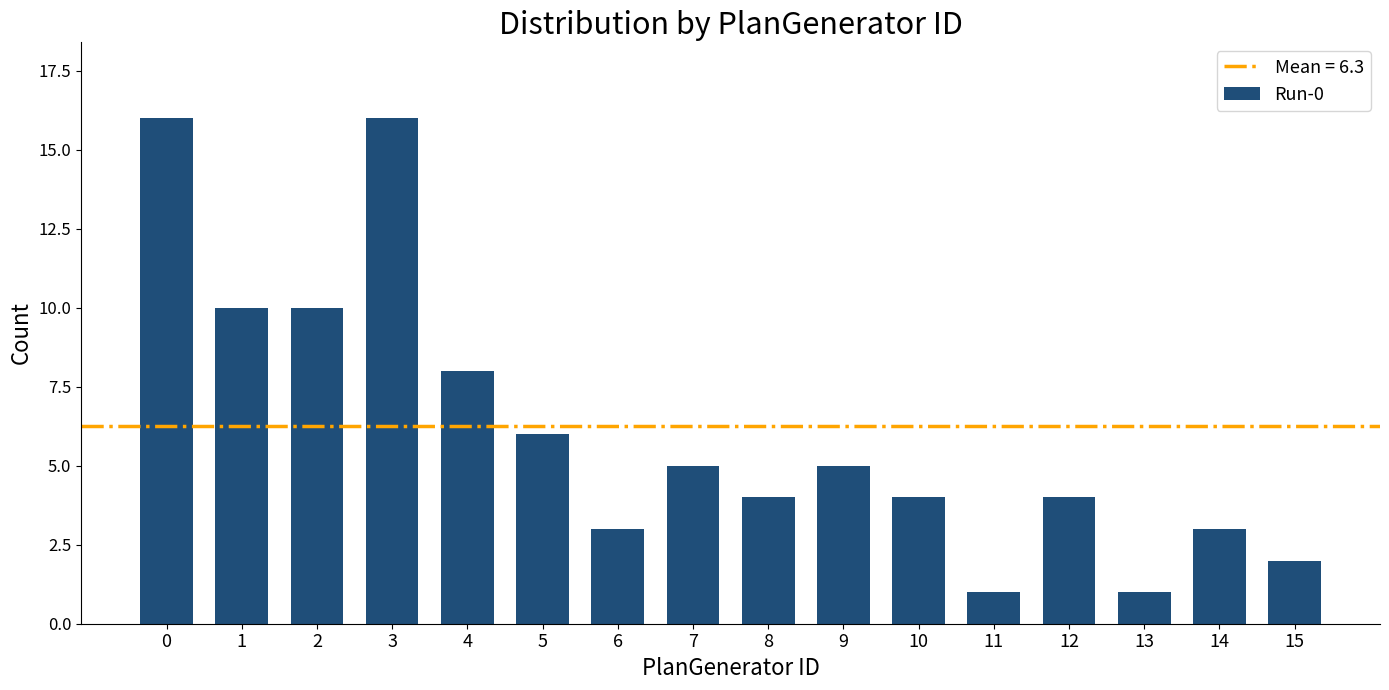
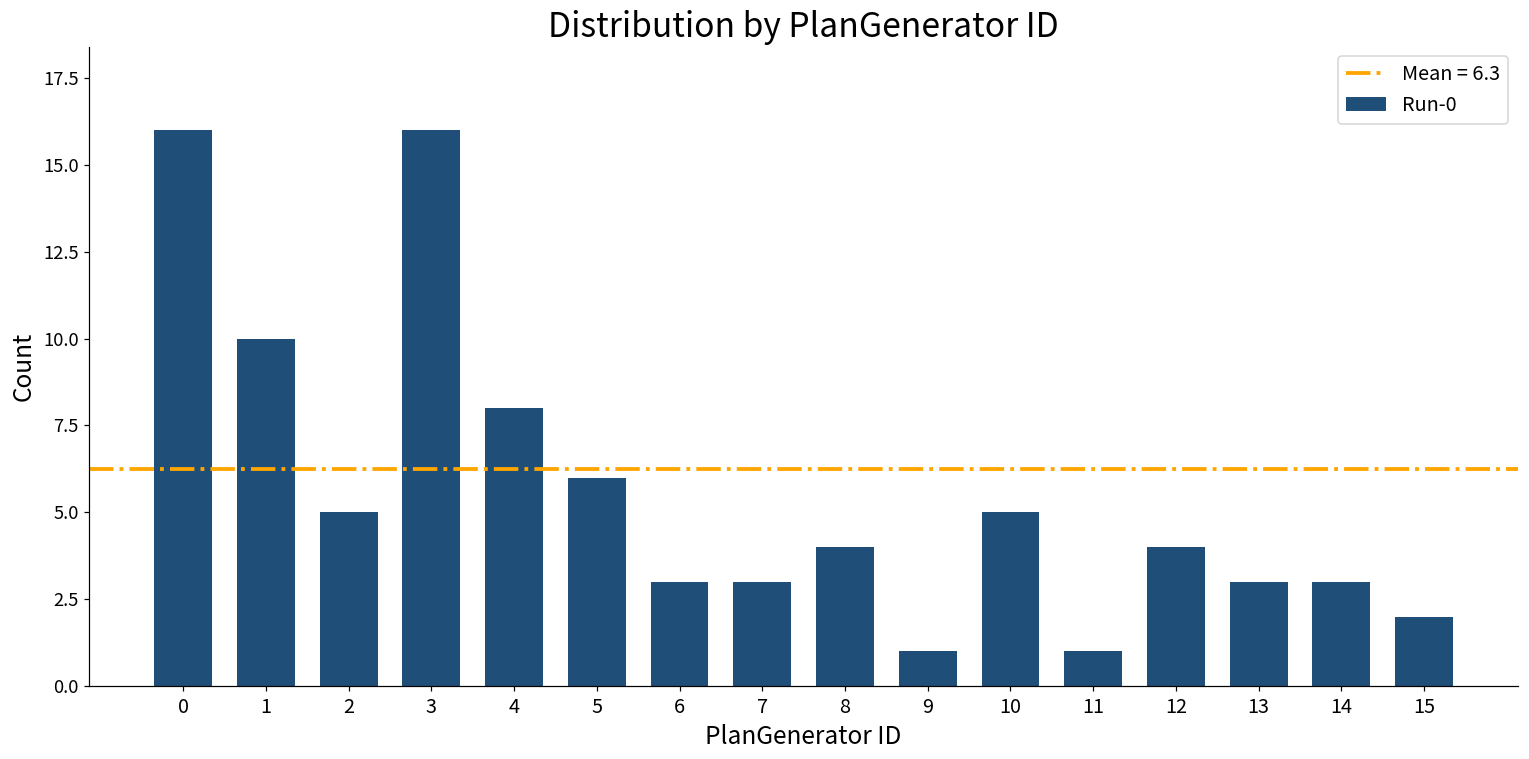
  {
    "0": 16,
    "1": 10,
-   "2": 10,
+   "2": 5,
    "3": 16,
    "4": 8,
    "5": 6,
    "6": 3,
-   "7": 5,
+   "7": 3,
    "8": 4,
-   "9": 5,
-   "10": 4,
+   "9": 1,
+   "10": 5,
    "11": 1,
    "12": 4,
-   "13": 1,
+   "13": 3,
    "14": 3,
    "15": 2
  }
